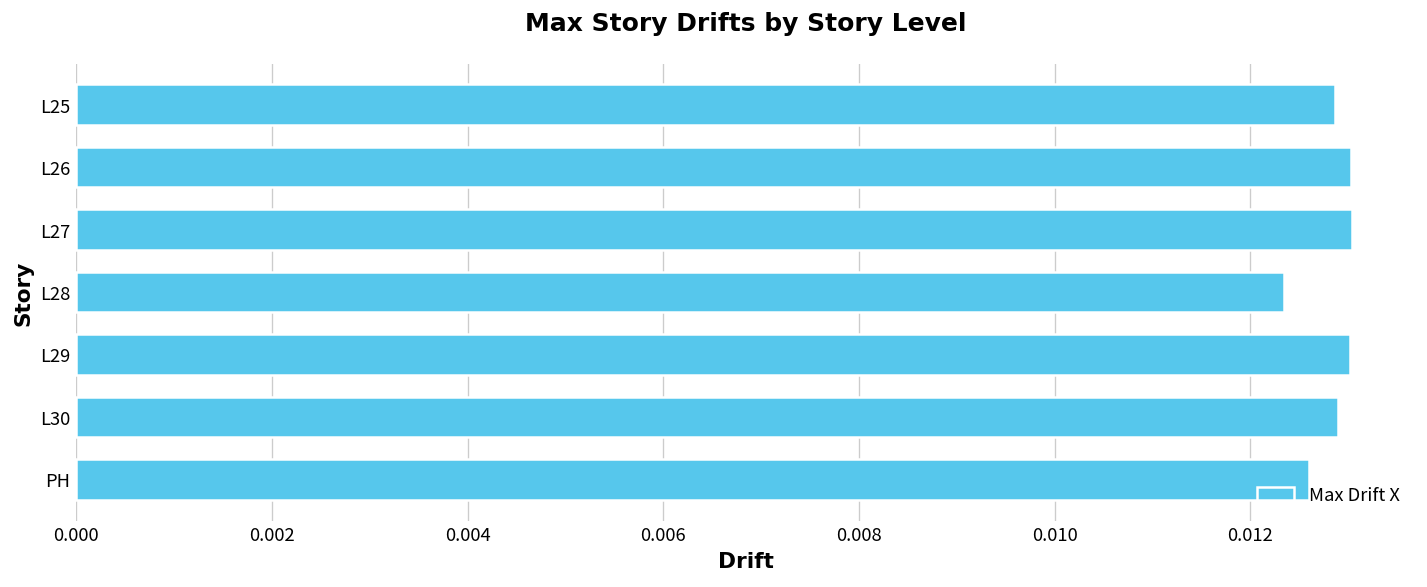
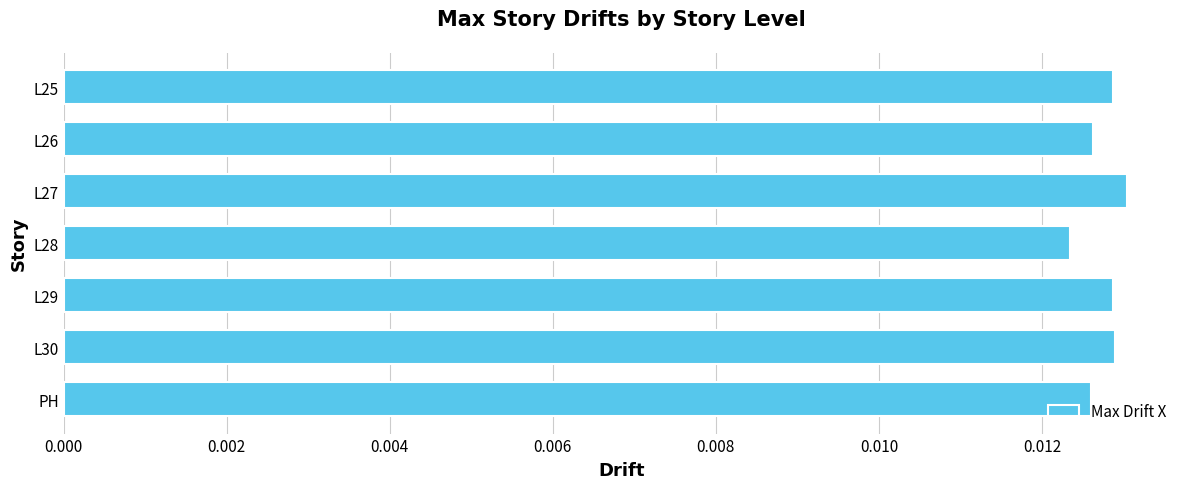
  {
    "L25": 0.0129,
-   "L26": 0.0130,
+   "L26": 0.0126,
    "L27": 0.0130,
    "L28": 0.0123,
-   "L29": 0.0130,
+   "L29": 0.0129,
    "L30": 0.0129,
    "PH": 0.0126
  }
